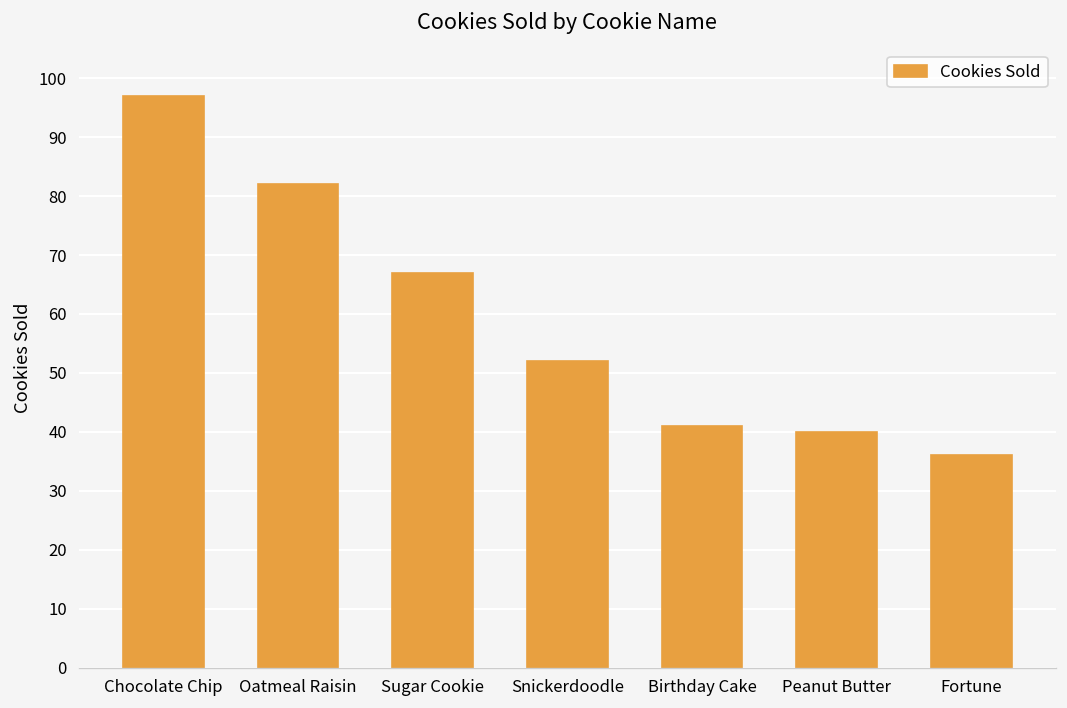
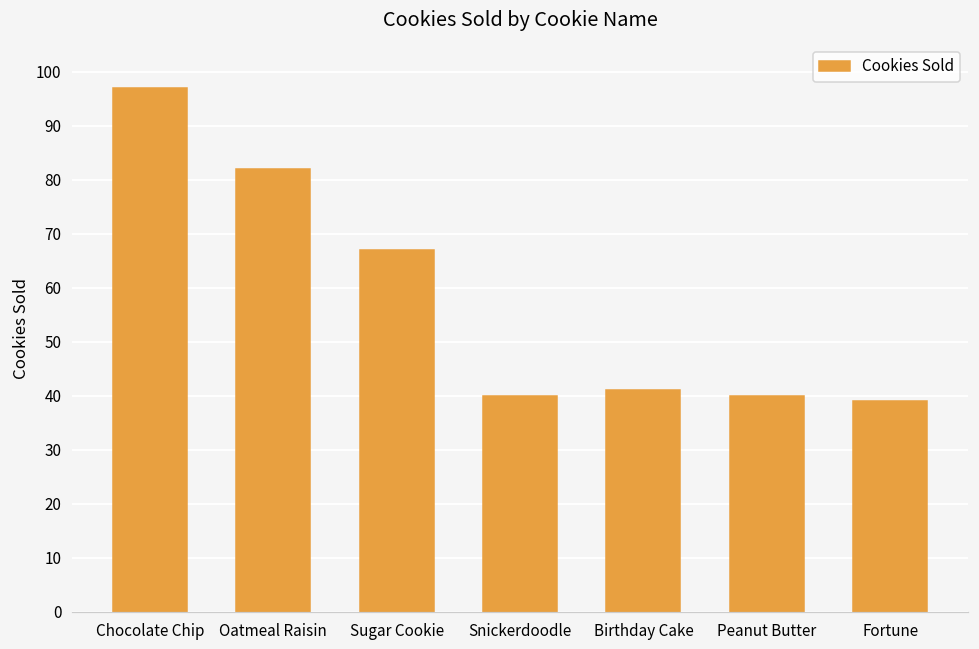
  {
    "Chocolate Chip": 97,
    "Oatmeal Raisin": 82,
    "Sugar Cookie": 67,
-   "Snickerdoodle": 52,
+   "Snickerdoodle": 40,
    "Birthday Cake": 41,
    "Peanut Butter": 40,
-   "Fortune": 36
+   "Fortune": 39
  }
